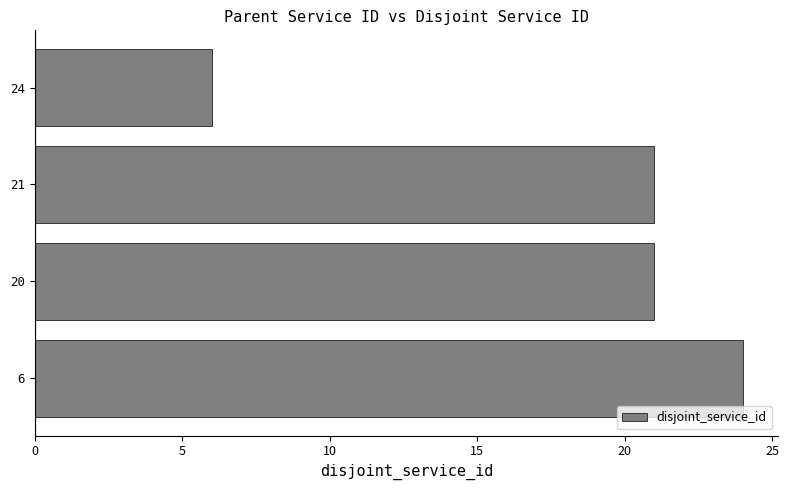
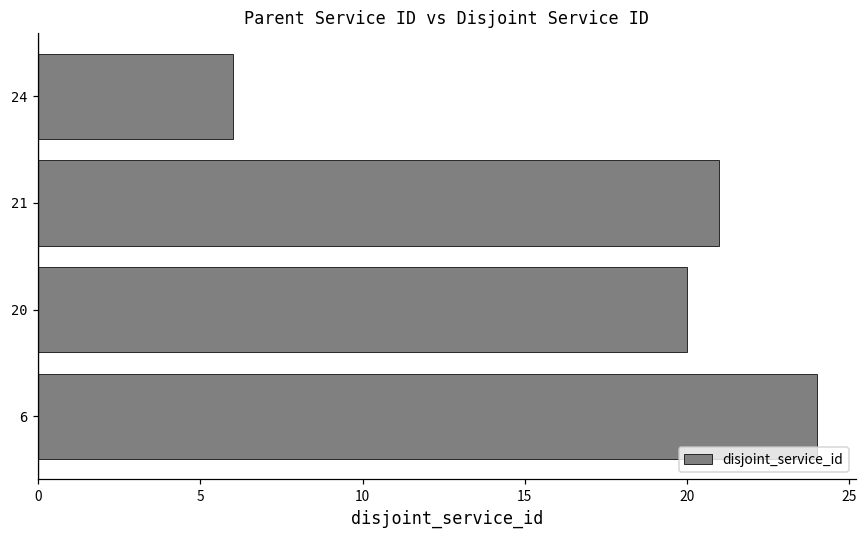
  {
    "24": 6,
    "21": 21,
-   "20": 21,
+   "20": 20,
    "6": 24
  }
